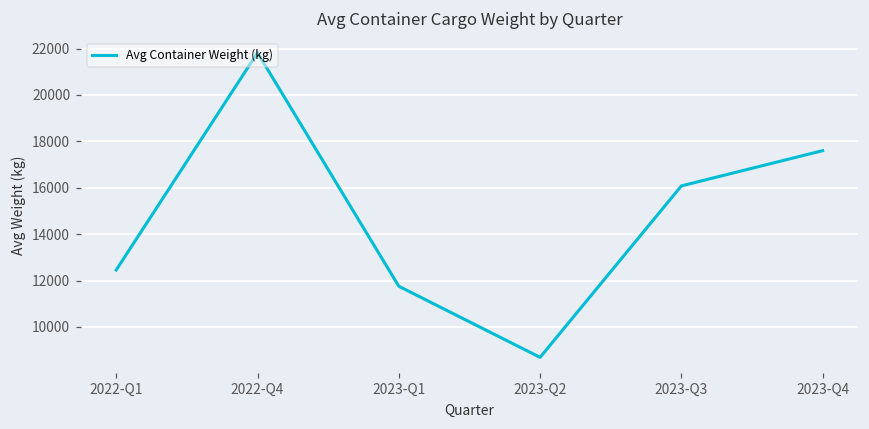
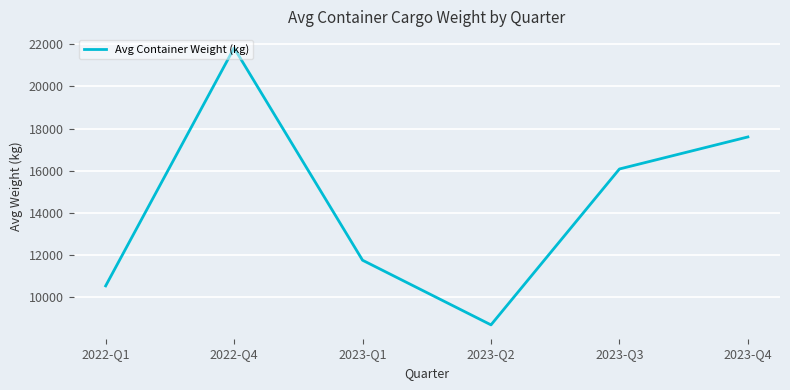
  {
-   "2022-Q1": 12500,
+   "2022-Q1": 10500,
    "2023-Q1": 11800,
    "2023-Q2": 8700,
    "2023-Q3": 16100,
    "2023-Q4": 17600
  }
